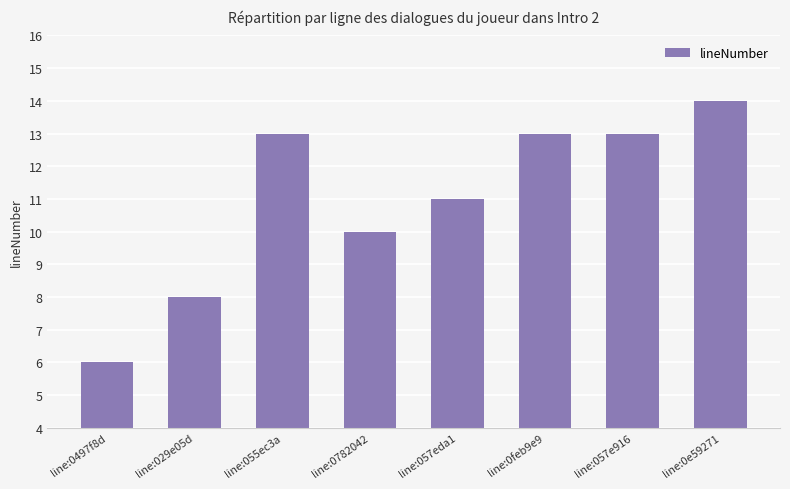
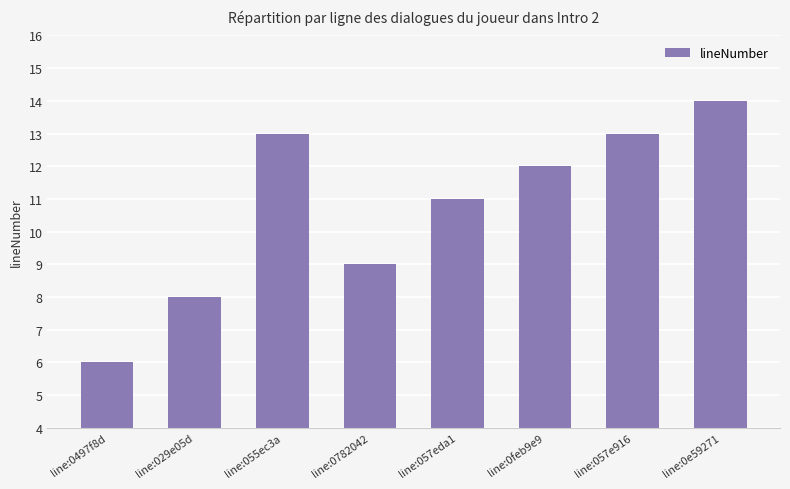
  {
    "line:0497f8d": 6,
    "line:029e05d": 8,
    "line:055ec3a": 13,
-   "line:0782042": 10,
+   "line:0782042": 9,
    "line:057eda1": 11,
-   "line:0feb9e9": 13,
+   "line:0feb9e9": 12,
    "line:057e916": 13,
    "line:0e59271": 14
  }
